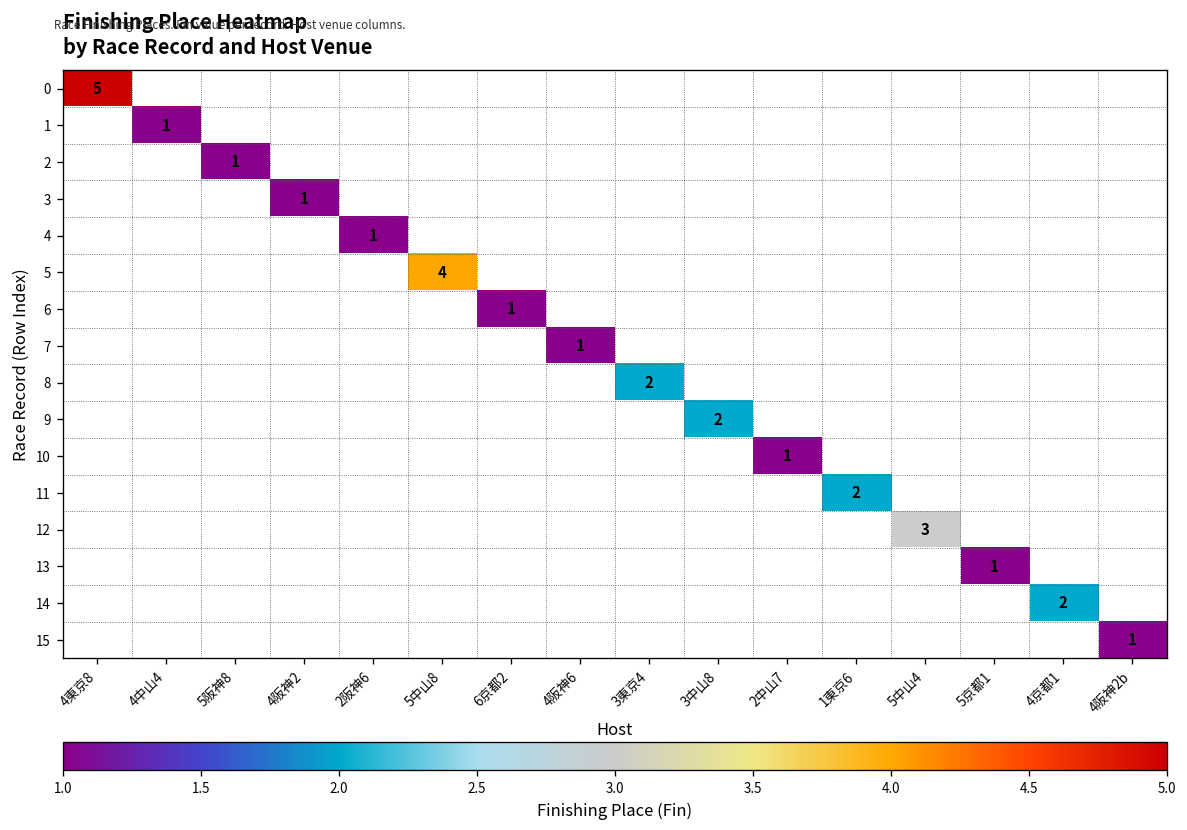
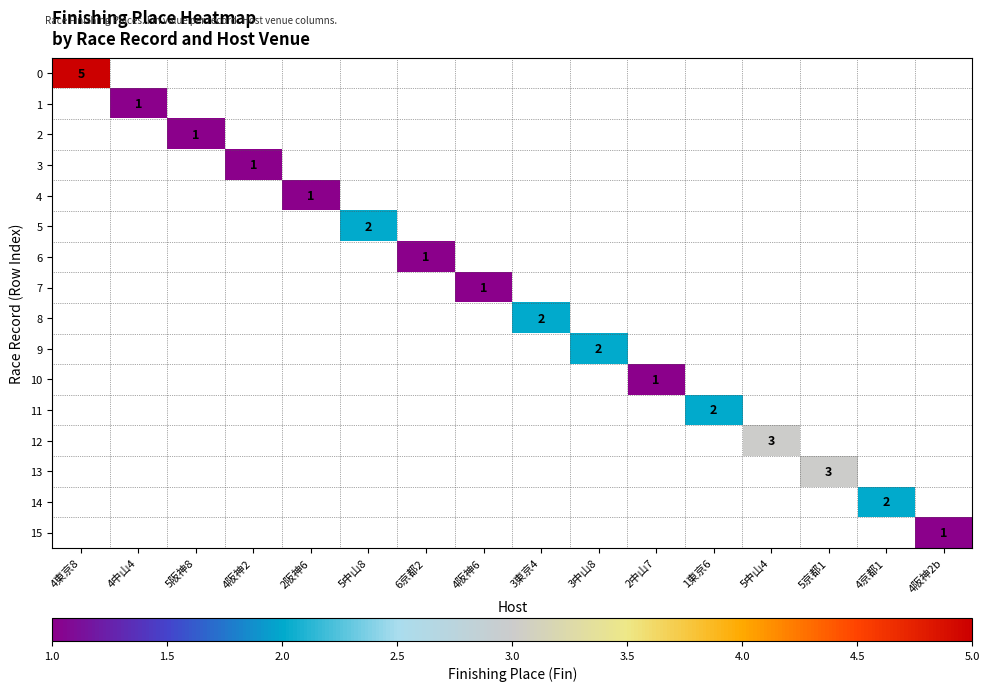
  {
    "0": {
      "4東京8": 5
    },
    "1": {
      "4中山4": 1
    },
    "2": {
      "5阪神8": 1
    },
    "3": {
      "4阪神2": 1
    },
    "4": {
      "2阪神6": 1
    },
    "5": {
-     "5中山8": 4
+     "5中山8": 2
    },
    "6": {
      "6京都2": 1
    },
    "7": {
      "4阪神6": 1
    },
    "8": {
      "3東京4": 2
    },
    "9": {
      "3中山8": 2
    },
    "10": {
      "2中山7": 1
    },
    "11": {
      "1東京6": 2
    },
    "12": {
      "5中山4": 3
    },
    "13": {
-     "5京都1": 1
+     "5京都1": 3
    },
    "14": {
      "4京都1": 2
    },
    "15": {
      "4阪神2b": 1
    }
  }
